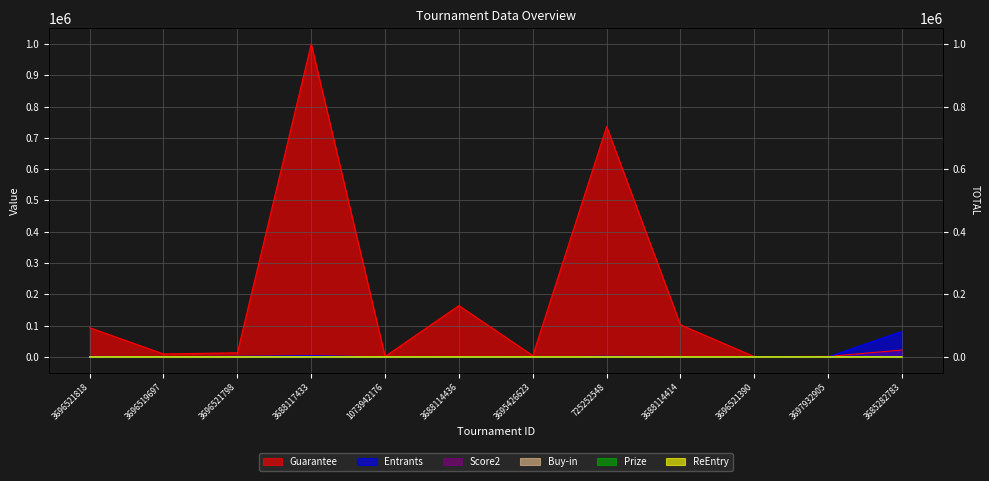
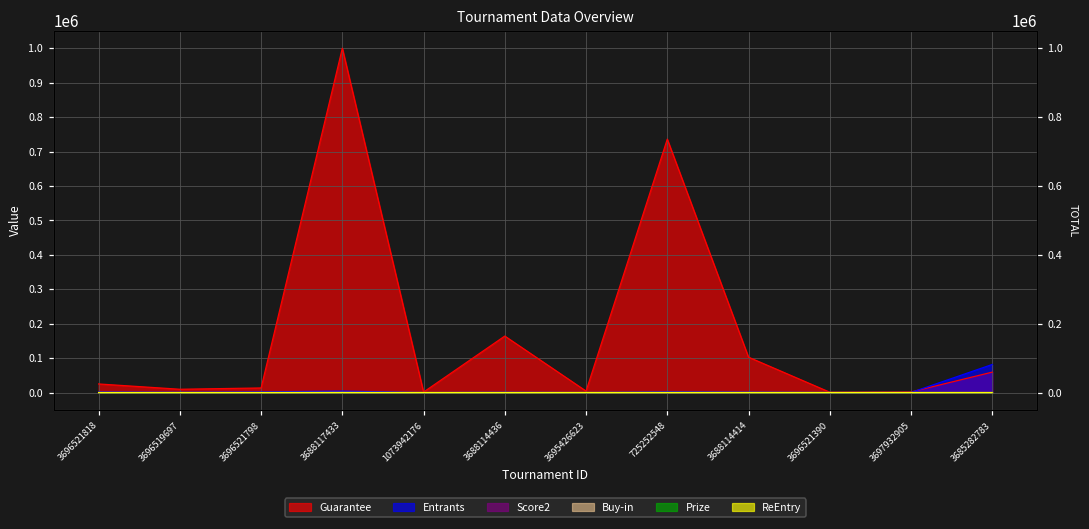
  {
    "Guarantee": {
-     "3696521818": 90000,
+     "3696521818": 30000,
      "3696519697": 10000,
      "3696521798": 10000,
      "3688117433": 1000000,
      "3688114436": 160000,
      "725252548": 740000,
      "3688114414": 100000,
-     "3685282783": 20000
+     "3685282783": 60000
    },
    "Entrants": {
      "3685282783": 80000
    },
    "ReEntry": {
      "3685282783": 0
    }
  }
